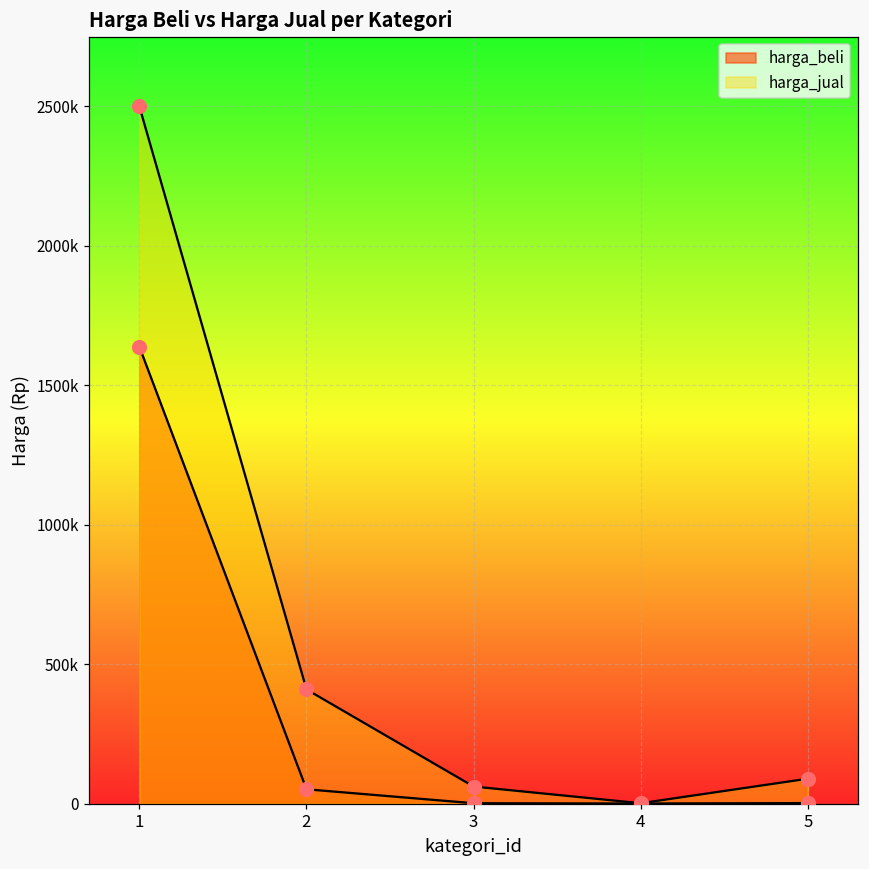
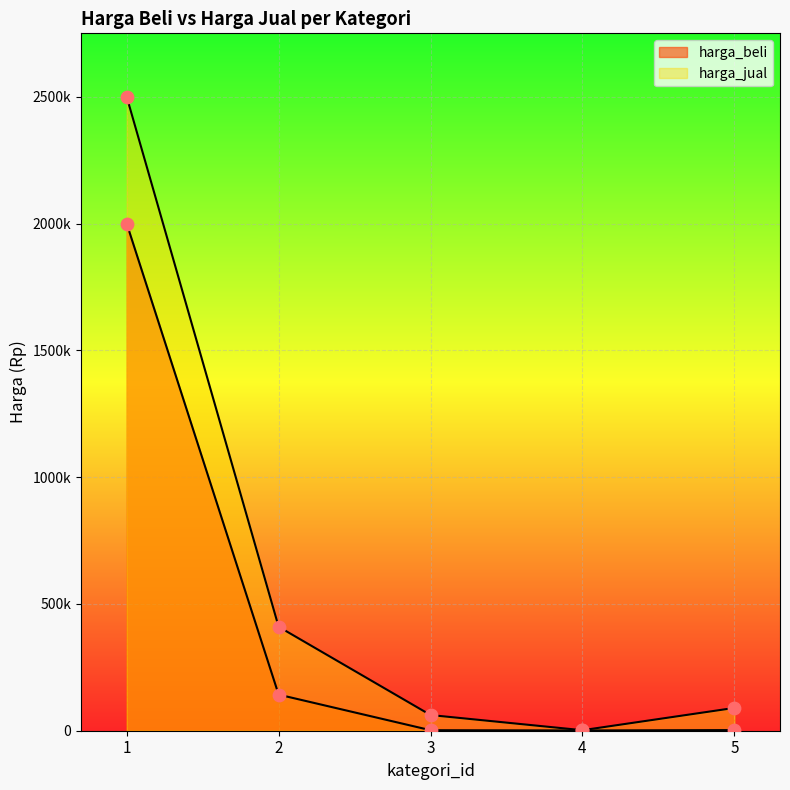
  {
    "harga_beli": {
-     "1": 1640000,
-     "2": 50000,
+     "1": 2000000,
+     "2": 140000,
      "3": 0,
      "5": 0
    },
    "harga_jual": {
      "1": 2500000,
      "2": 410000,
      "3": 60000,
      "5": 90000
    }
  }
